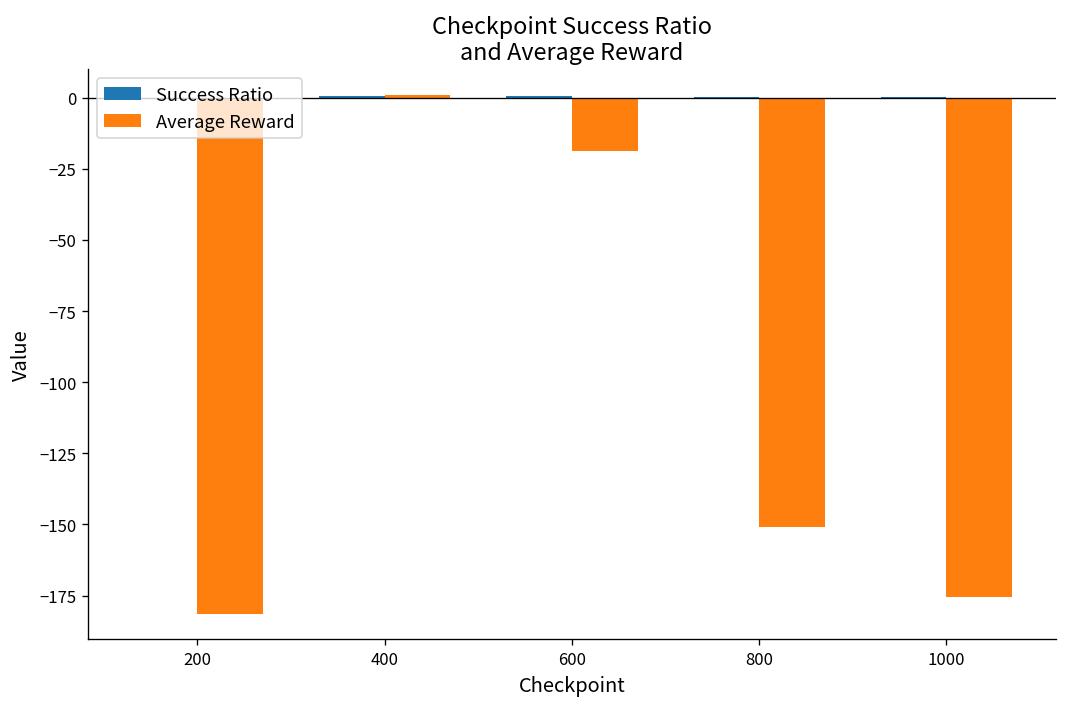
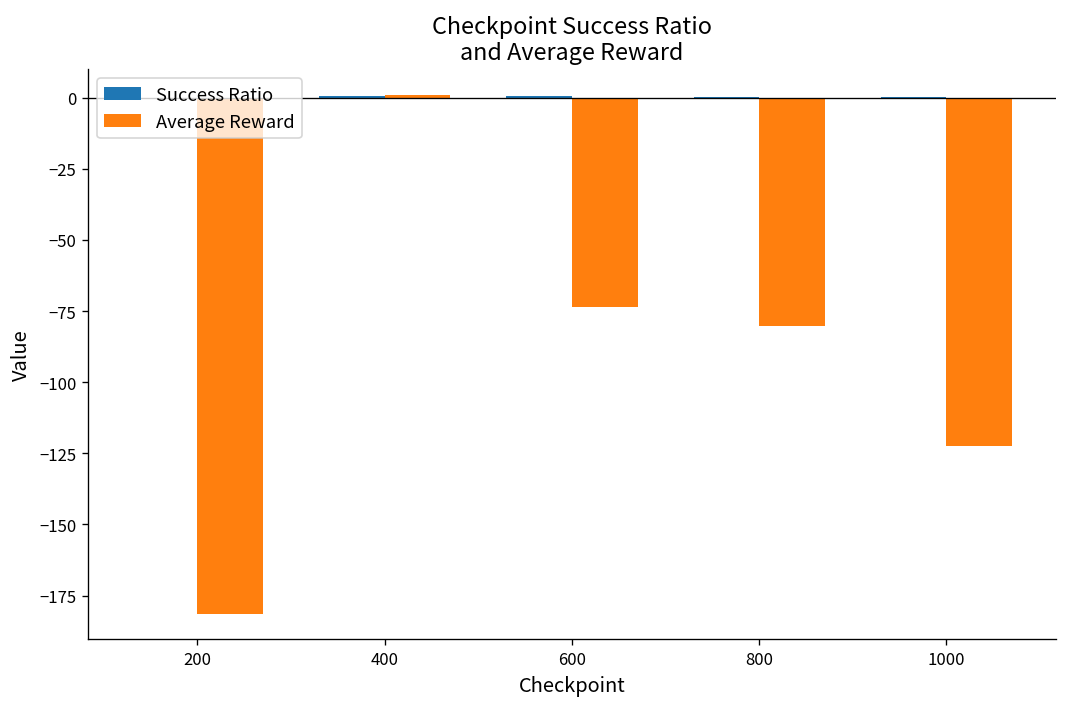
  {
    "Average Reward": {
      "200": -181,
-     "600": -19,
-     "800": -151,
-     "1000": -176
+     "600": -74,
+     "800": -80,
+     "1000": -123
    }
  }
